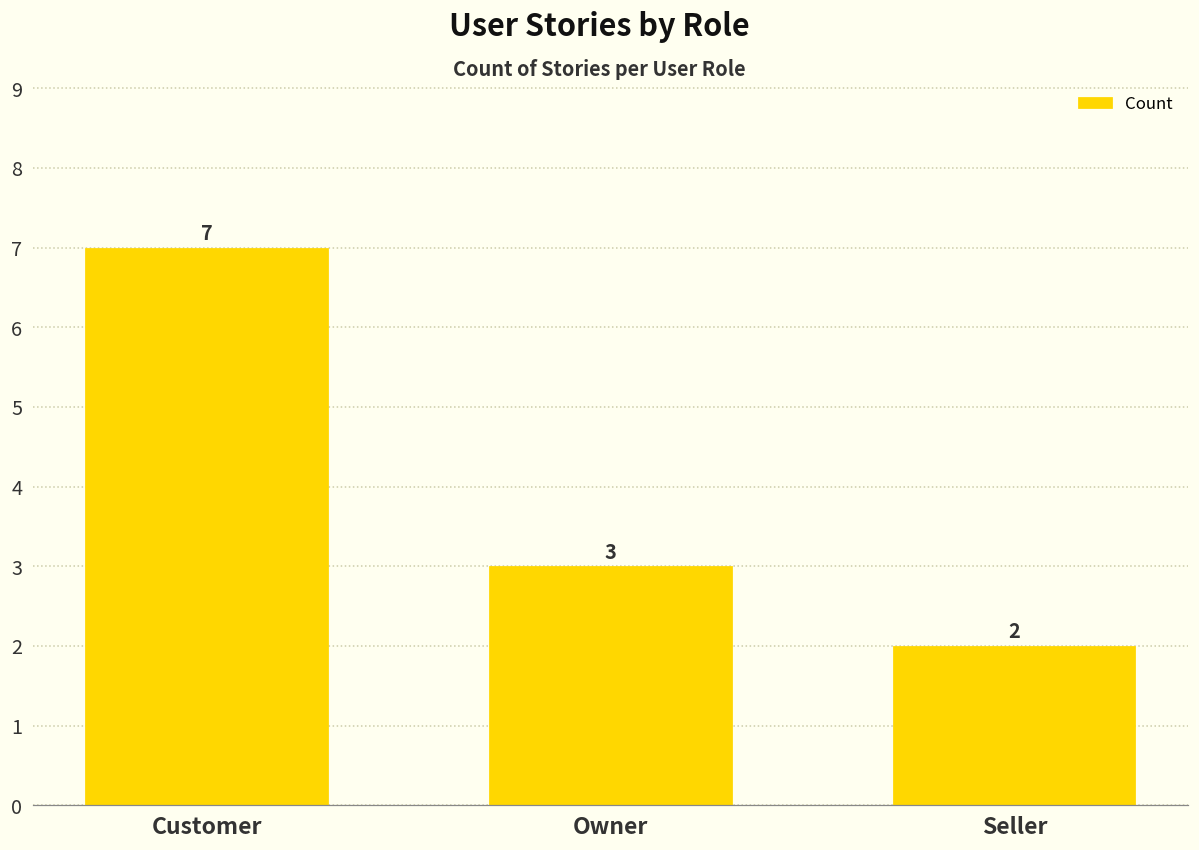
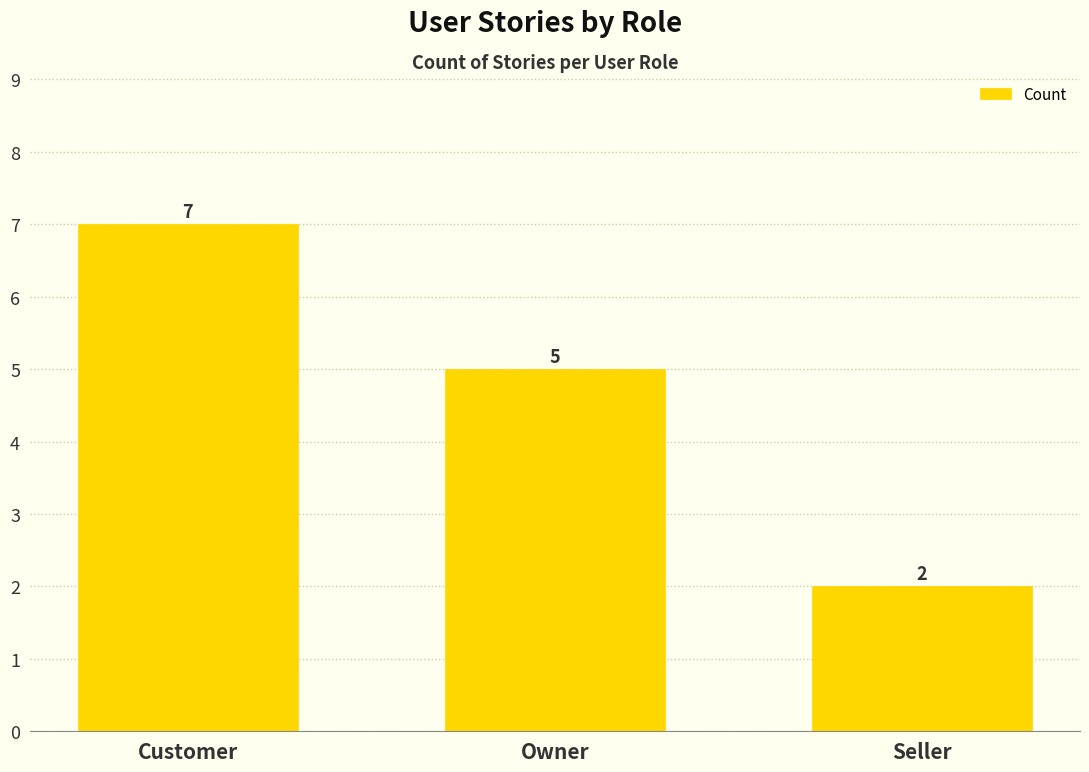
  {
    "Customer": 7,
-   "Owner": 3,
+   "Owner": 5,
    "Seller": 2
  }
